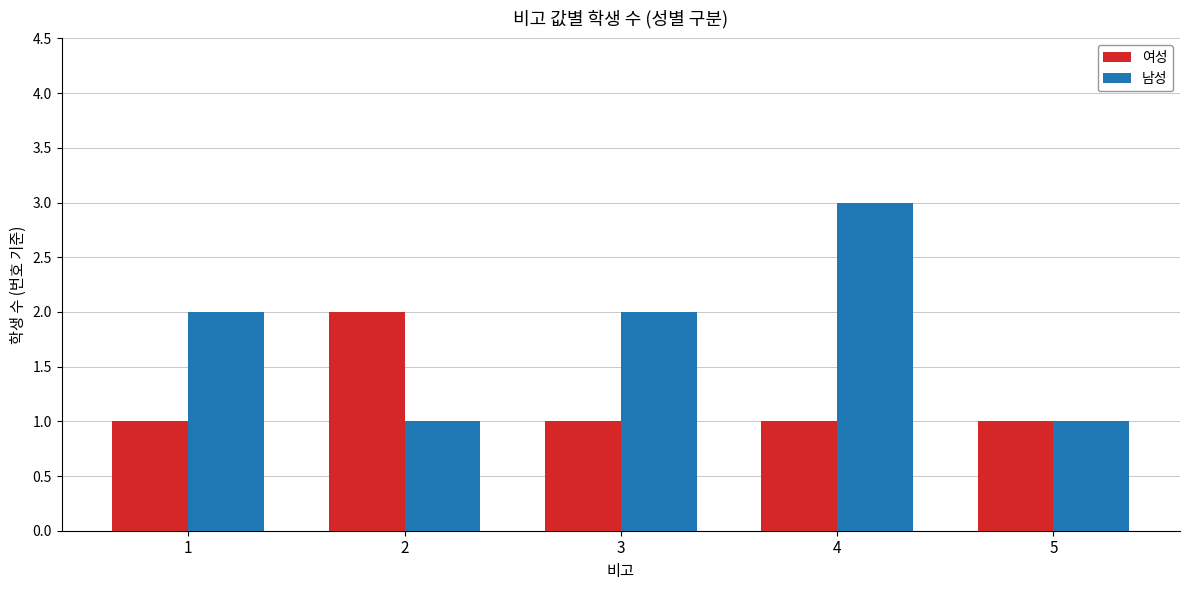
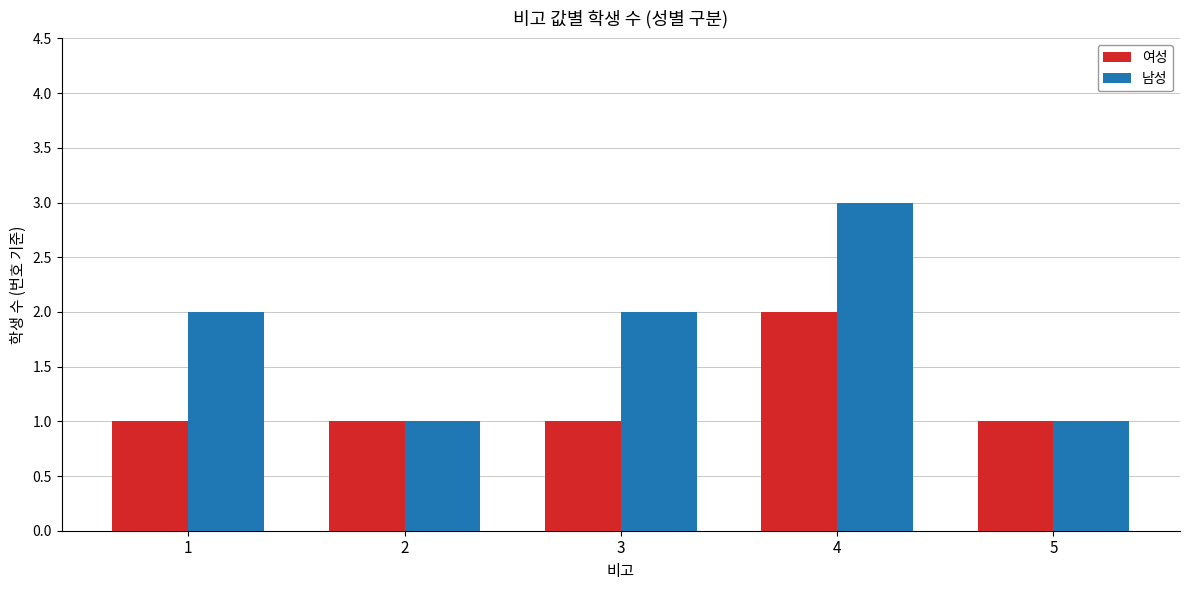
  {
    "여성": {
      "1": 1,
-     "2": 2,
+     "2": 1,
      "3": 1,
-     "4": 1,
+     "4": 2,
      "5": 1
    },
    "남성": {
      "1": 2,
      "2": 1,
      "3": 2,
      "4": 3,
      "5": 1
    }
  }
